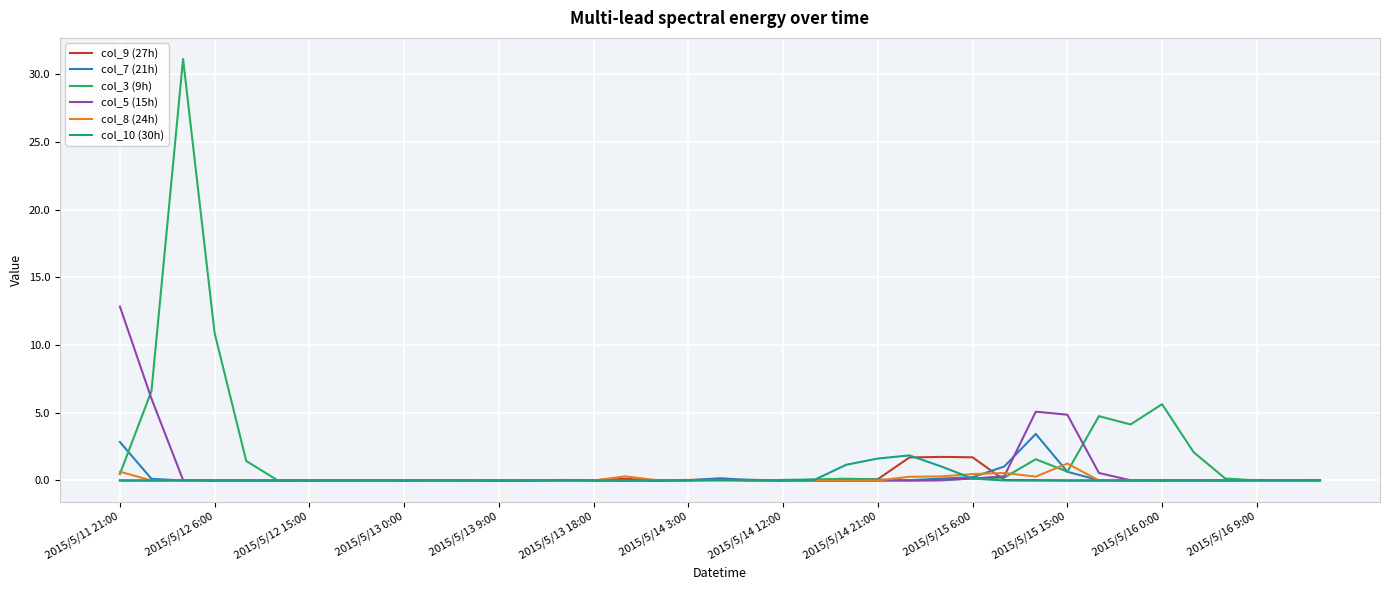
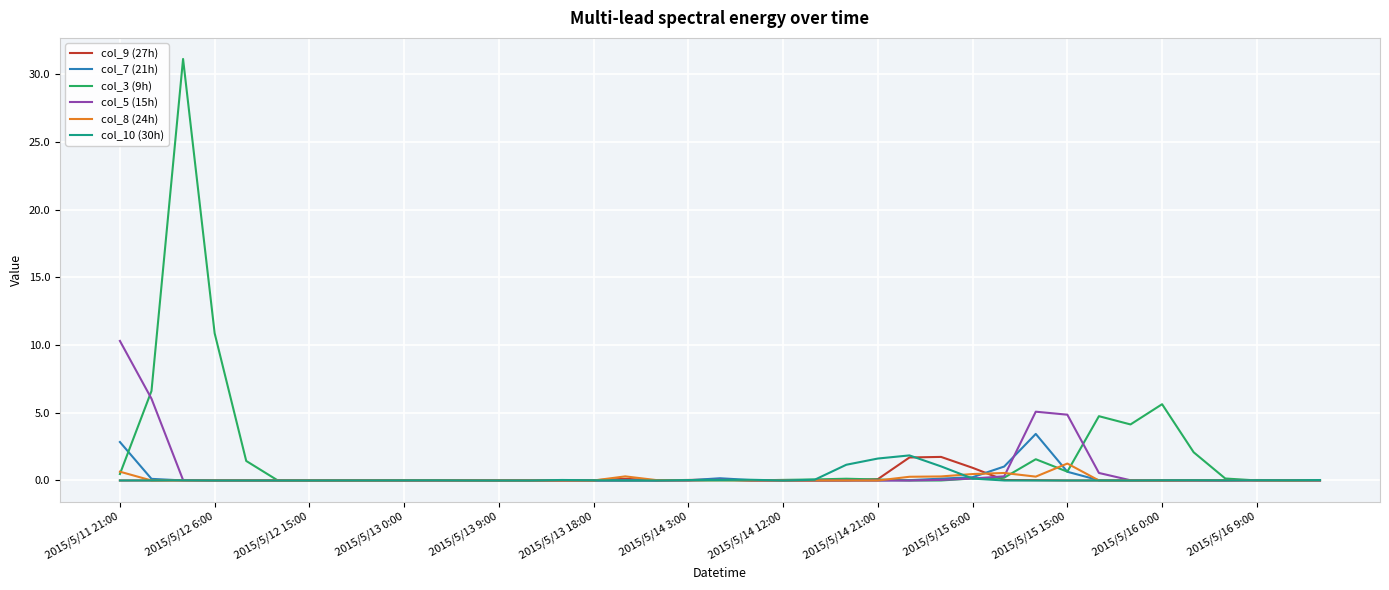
  {
    "col_9 (27h)": {
-     "2015/5/15 6:00": 1.7
+     "2015/5/15 6:00": 0.9
    },
    "col_7 (21h)": {
      "2015/5/11 21:00": 2.8
    },
    "col_5 (15h)": {
-     "2015/5/11 21:00": 12.8,
+     "2015/5/11 21:00": 10.3,
      "2015/5/15 15:00": 4.9
    },
    "col_8 (24h)": {
      "2015/5/15 6:00": 0.5,
      "2015/5/15 15:00": 1.3
    }
  }
